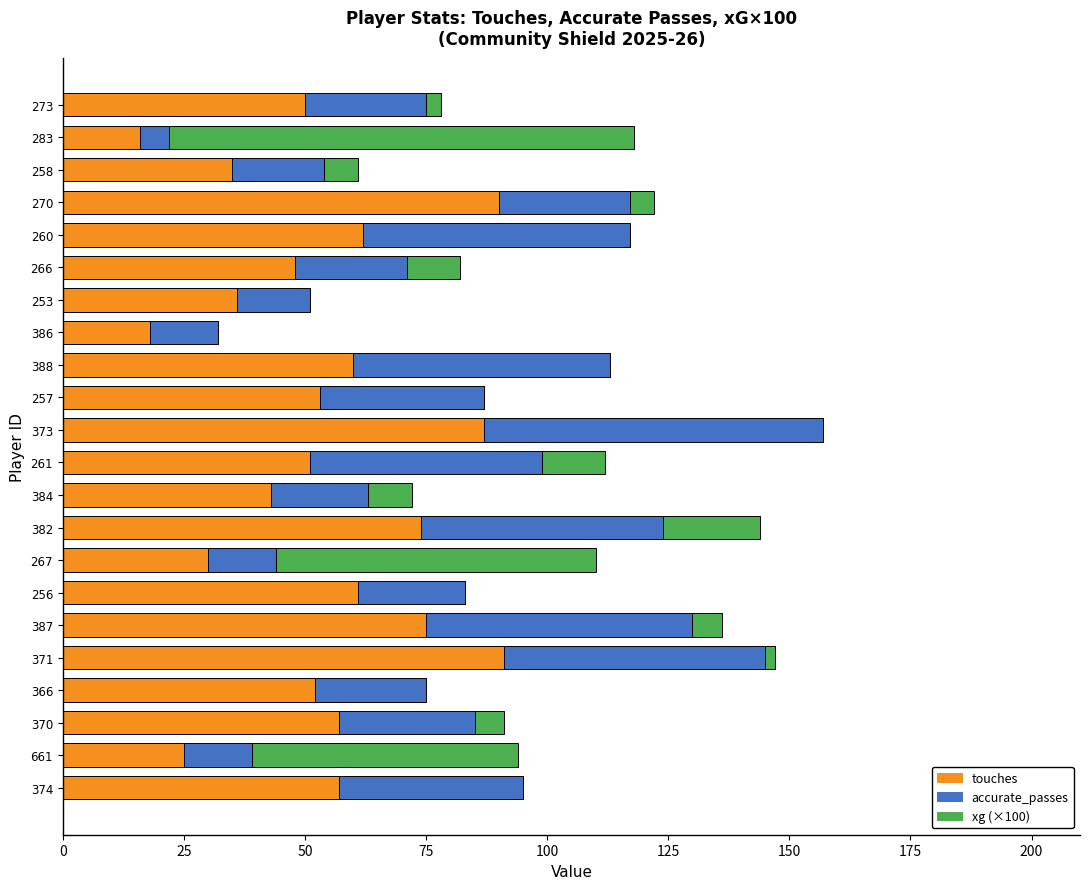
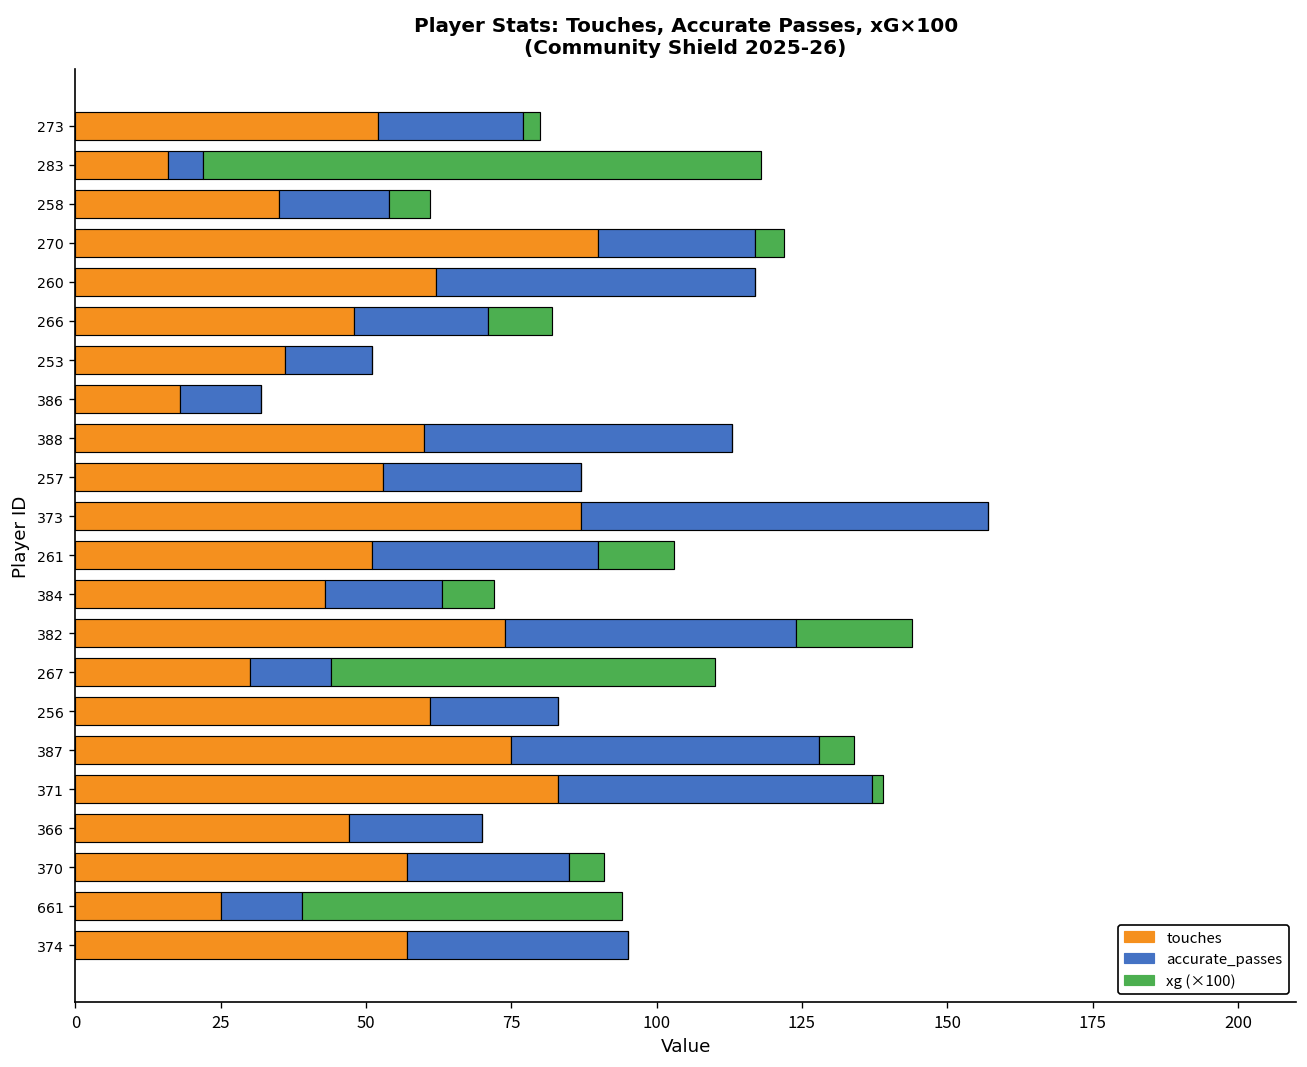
  {
    "touches": {
-     "273": 50,
+     "273": 52,
      "283": 16,
      "258": 35,
      "270": 90,
      "260": 62,
      "266": 48,
      "253": 36,
      "386": 18,
      "388": 60,
      "257": 53,
      "373": 87,
      "261": 51,
      "384": 43,
      "382": 74,
      "267": 30,
      "256": 61,
      "387": 75,
-     "371": 91,
-     "366": 52,
+     "371": 83,
+     "366": 47,
      "370": 57,
      "661": 25,
      "374": 57
    },
    "accurate_passes": {
      "273": 25,
      "283": 6,
      "258": 19,
      "270": 27,
      "260": 55,
      "266": 23,
      "253": 15,
      "386": 14,
      "388": 53,
      "257": 34,
      "373": 70,
-     "261": 48,
+     "261": 39,
      "384": 20,
      "382": 50,
      "267": 14,
      "256": 22,
-     "387": 55,
+     "387": 53,
      "371": 54,
      "366": 23,
      "370": 28,
      "661": 14,
      "374": 38
    }
  }
